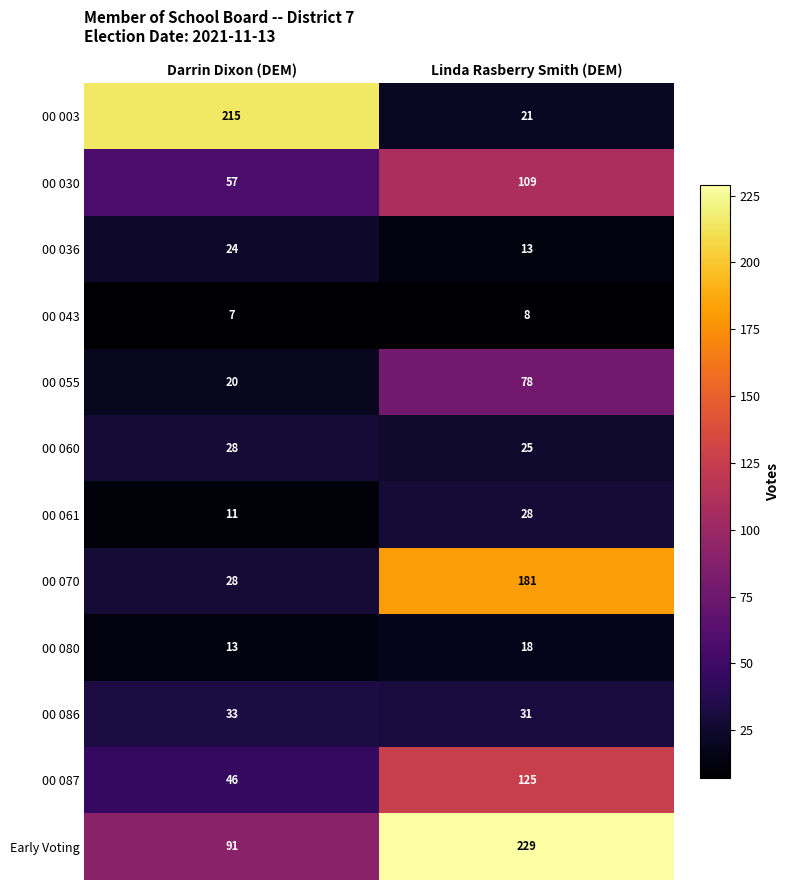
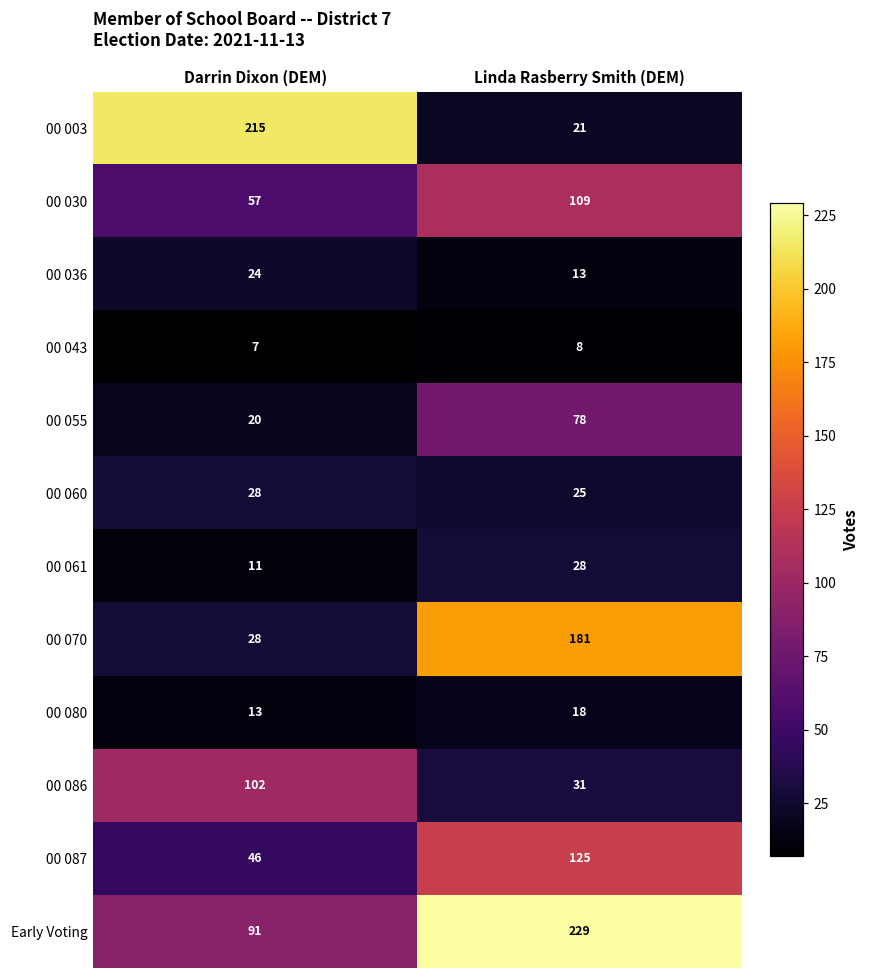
  {
    "00 003": {
      "Darrin Dixon (DEM)": 215,
      "Linda Rasberry Smith (DEM)": 21
    },
    "00 030": {
      "Darrin Dixon (DEM)": 57,
      "Linda Rasberry Smith (DEM)": 109
    },
    "00 036": {
      "Darrin Dixon (DEM)": 24,
      "Linda Rasberry Smith (DEM)": 13
    },
    "00 043": {
      "Darrin Dixon (DEM)": 7,
      "Linda Rasberry Smith (DEM)": 8
    },
    "00 055": {
      "Darrin Dixon (DEM)": 20,
      "Linda Rasberry Smith (DEM)": 78
    },
    "00 060": {
      "Darrin Dixon (DEM)": 28,
      "Linda Rasberry Smith (DEM)": 25
    },
    "00 061": {
      "Darrin Dixon (DEM)": 11,
      "Linda Rasberry Smith (DEM)": 28
    },
    "00 070": {
      "Darrin Dixon (DEM)": 28,
      "Linda Rasberry Smith (DEM)": 181
    },
    "00 080": {
      "Darrin Dixon (DEM)": 13,
      "Linda Rasberry Smith (DEM)": 18
    },
    "00 086": {
-     "Darrin Dixon (DEM)": 33,
+     "Darrin Dixon (DEM)": 102,
      "Linda Rasberry Smith (DEM)": 31
    },
    "00 087": {
      "Darrin Dixon (DEM)": 46,
      "Linda Rasberry Smith (DEM)": 125
    },
    "Early Voting": {
      "Darrin Dixon (DEM)": 91,
      "Linda Rasberry Smith (DEM)": 229
    }
  }
